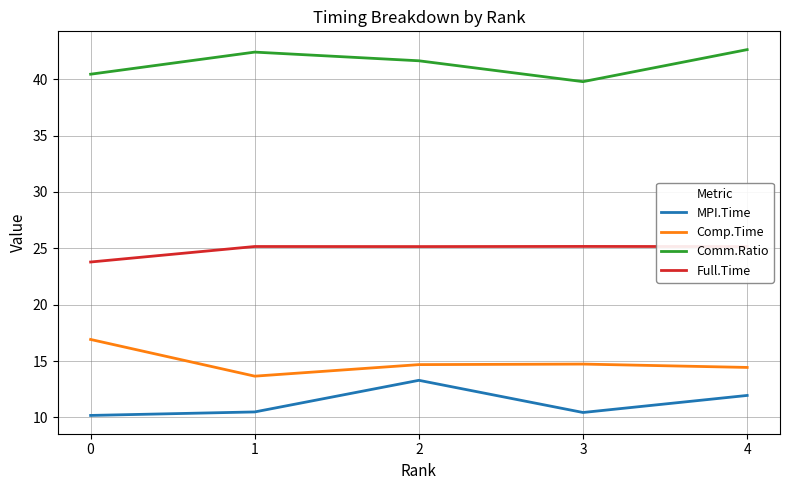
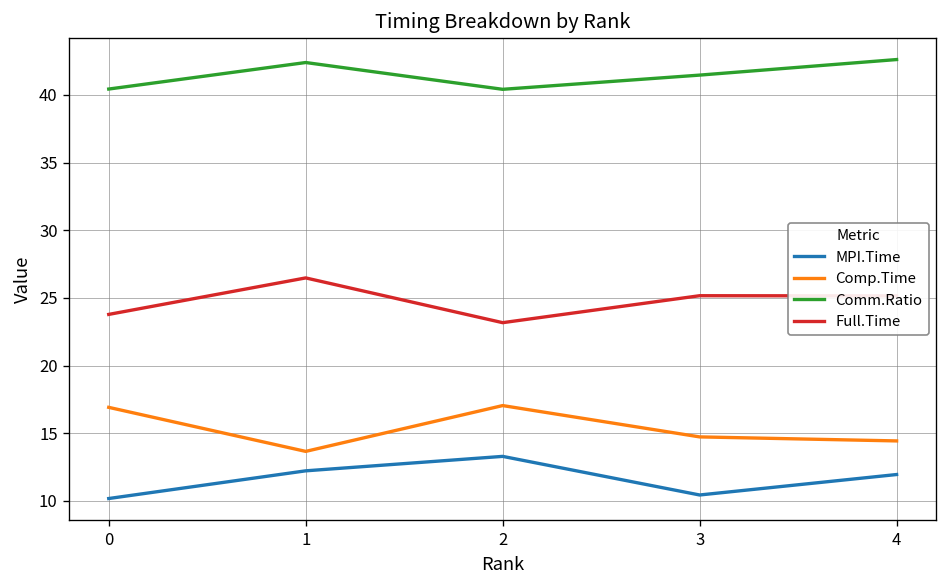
  {
    "MPI.Time": {
      "0": 10.2,
-     "1": 10.5,
+     "1": 12.2,
      "2": 13.3,
      "3": 10.4,
      "4": 11.9
    },
    "Comp.Time": {
      "0": 16.9,
      "1": 13.7,
-     "2": 14.7,
+     "2": 17.0,
      "3": 14.7,
      "4": 14.4
    },
    "Comm.Ratio": {
      "0": 40.4,
      "1": 42.4,
-     "2": 41.6,
-     "3": 39.8,
+     "2": 40.4,
+     "3": 41.5,
      "4": 42.6
    },
    "Full.Time": {
      "0": 23.8,
-     "1": 25.2,
-     "2": 25.2,
+     "1": 26.5,
+     "2": 23.2,
      "3": 25.2
    }
  }
